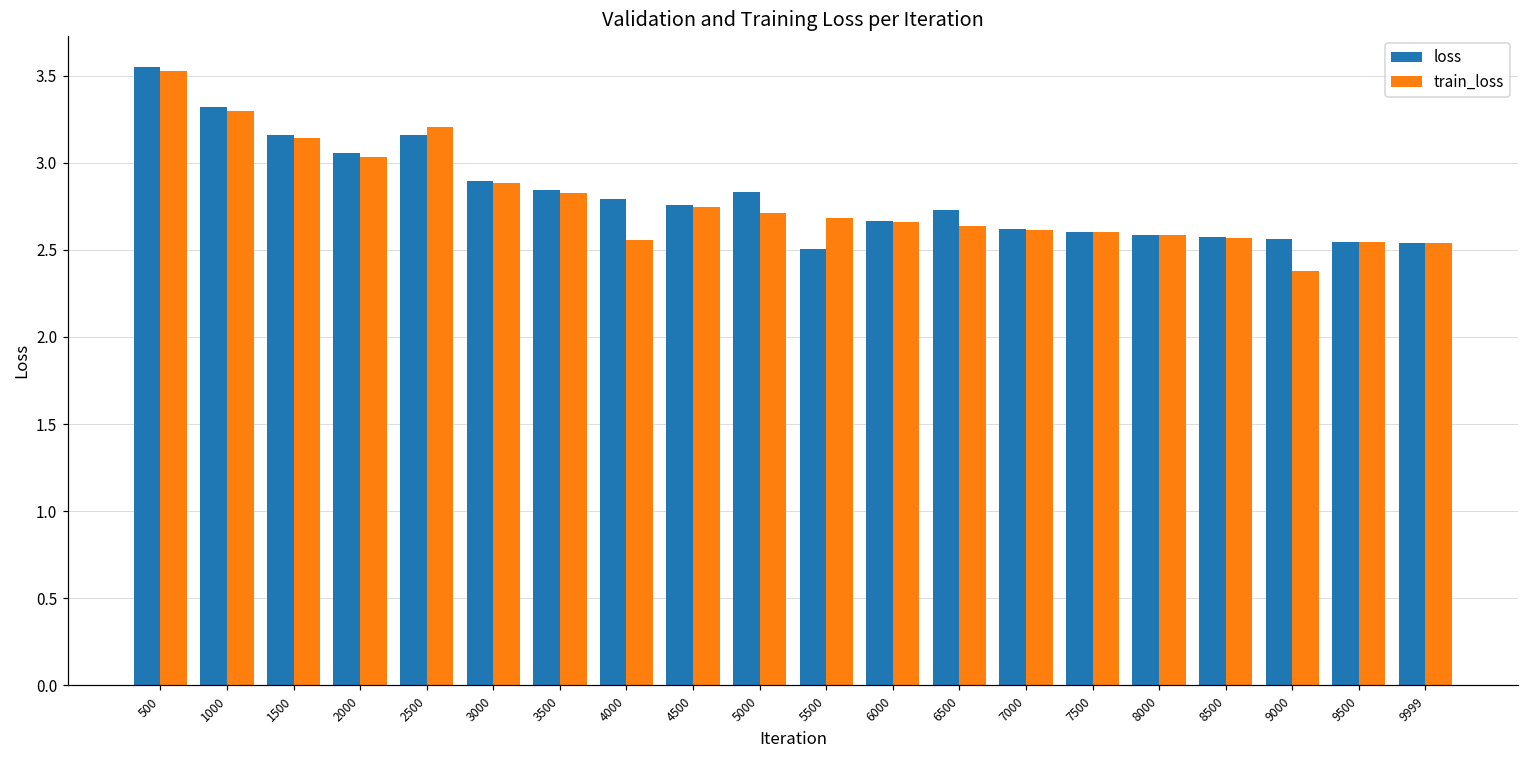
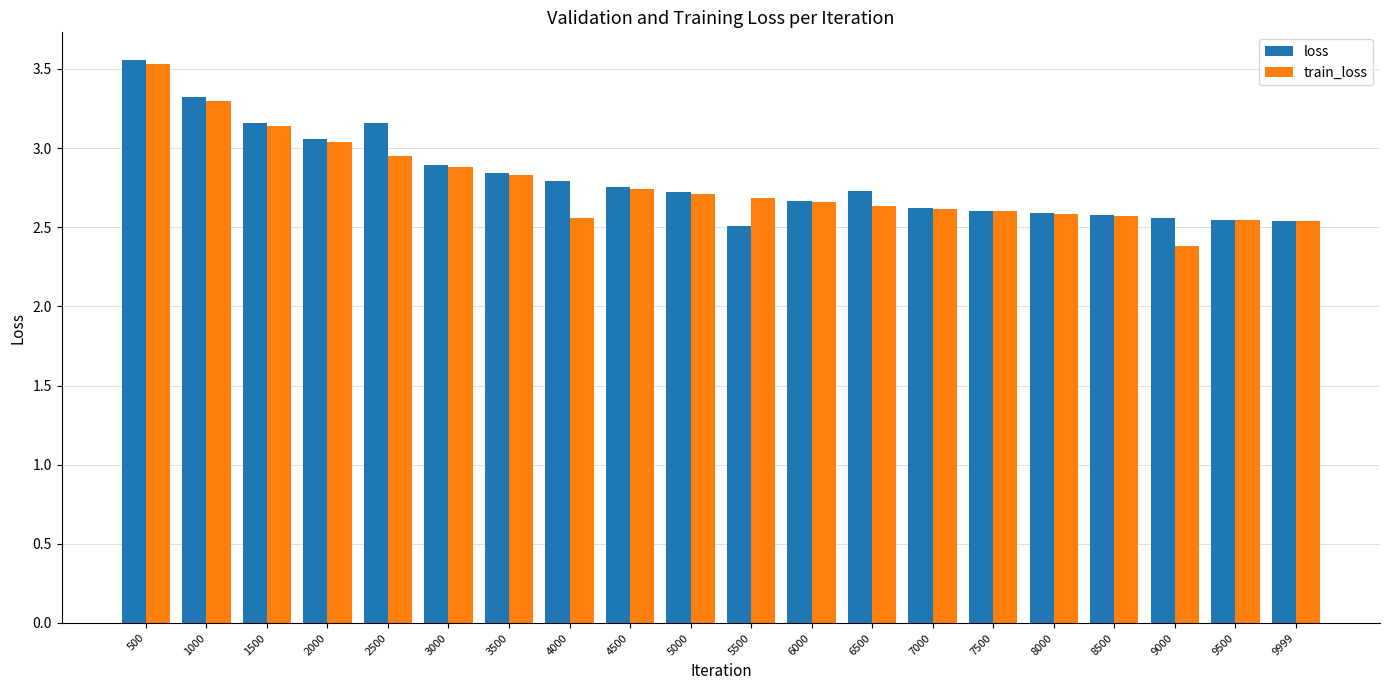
  {
    "loss": {
      "500": 3.55,
      "1000": 3.32,
      "1500": 3.16,
      "2000": 3.05,
      "2500": 3.16,
      "3000": 2.89,
      "3500": 2.84,
      "4000": 2.79,
      "4500": 2.76,
-     "5000": 2.83,
+     "5000": 2.72,
      "5500": 2.51,
      "6000": 2.67,
      "6500": 2.73,
      "7000": 2.62,
      "7500": 2.60,
      "8000": 2.59,
      "8500": 2.58,
      "9000": 2.56,
      "9500": 2.55,
      "9999": 2.54
    },
    "train_loss": {
      "500": 3.53,
      "1000": 3.30,
      "1500": 3.14,
      "2000": 3.04,
-     "2500": 3.21,
+     "2500": 2.95,
      "3000": 2.88,
      "3500": 2.83,
      "4000": 2.56,
      "4500": 2.74,
      "5000": 2.71,
      "5500": 2.68,
      "6000": 2.66,
      "6500": 2.64,
      "7000": 2.61,
      "7500": 2.60,
      "8000": 2.58,
      "8500": 2.57,
      "9000": 2.38,
      "9500": 2.55,
      "9999": 2.54
    }
  }
